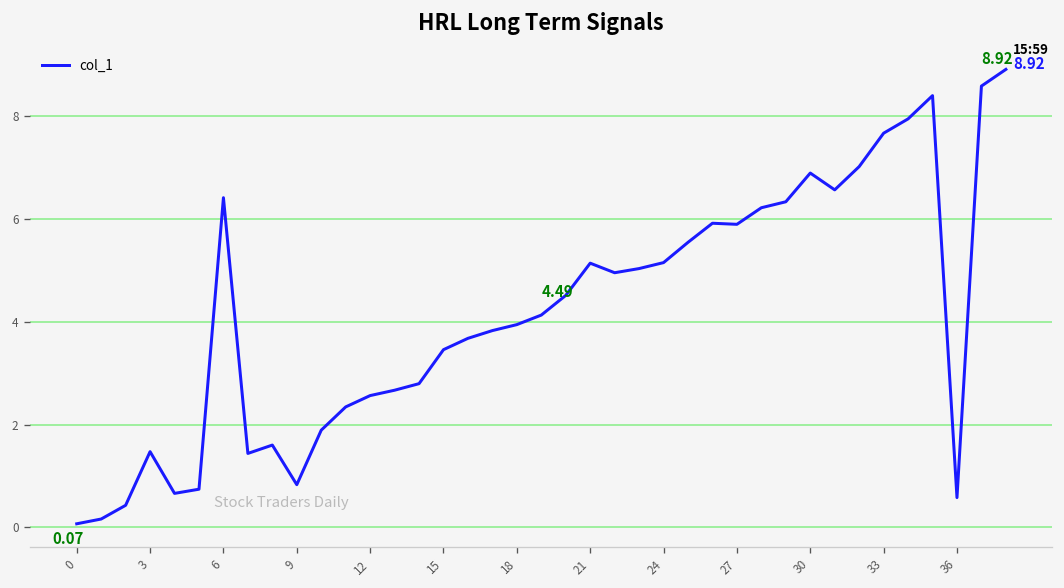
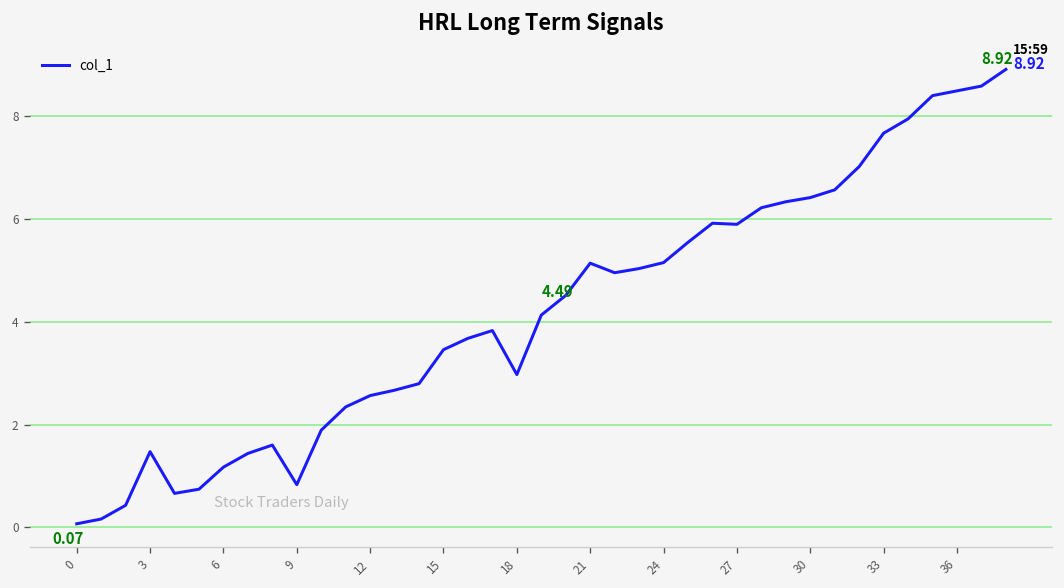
  {
    "3": 1.5,
-   "6": 6.4,
+   "6": 1.2,
    "9": 0.8,
    "12": 2.6,
    "15": 3.5,
-   "18": 3.9,
+   "18": 3.0,
    "21": 5.1,
    "24": 5.2,
    "27": 5.9,
-   "30": 6.9,
+   "30": 6.4,
    "33": 7.7,
-   "36": 0.6
+   "36": 8.5
  }
